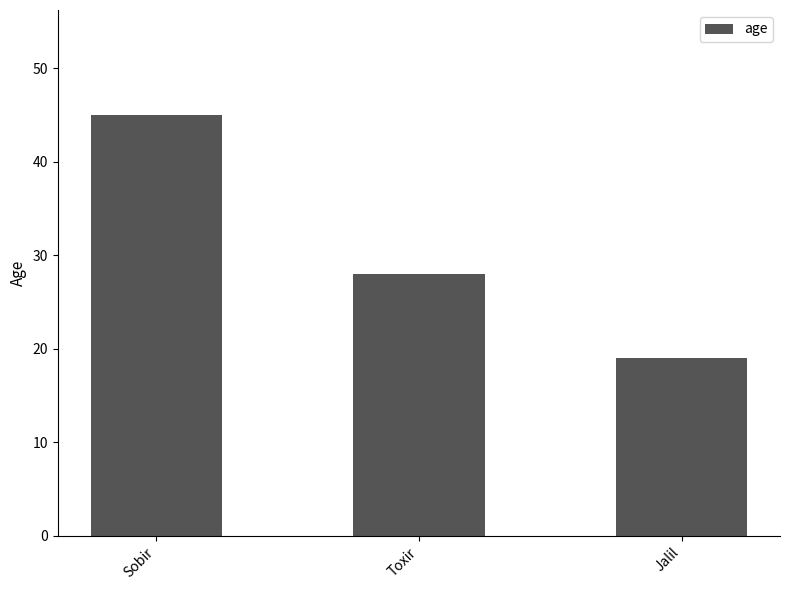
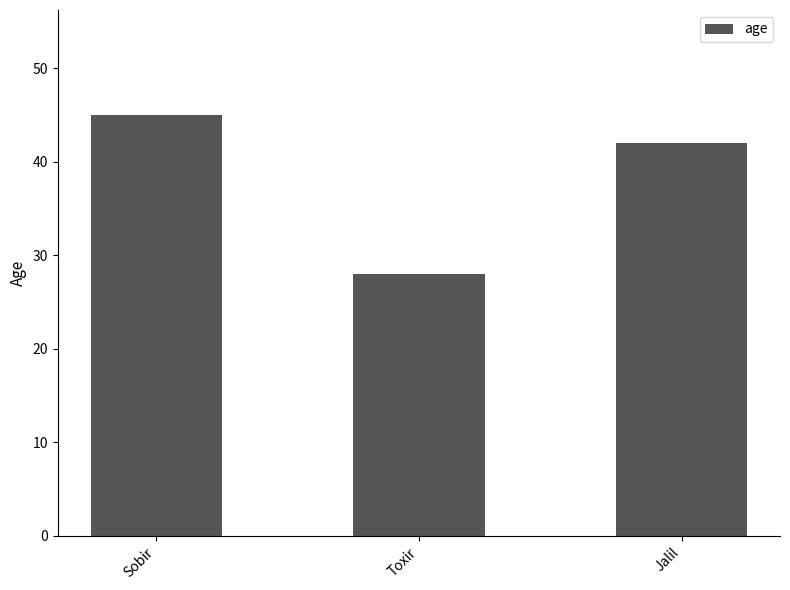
  {
    "Sobir": 45,
    "Toxir": 28,
-   "Jalil": 19
+   "Jalil": 42
  }
